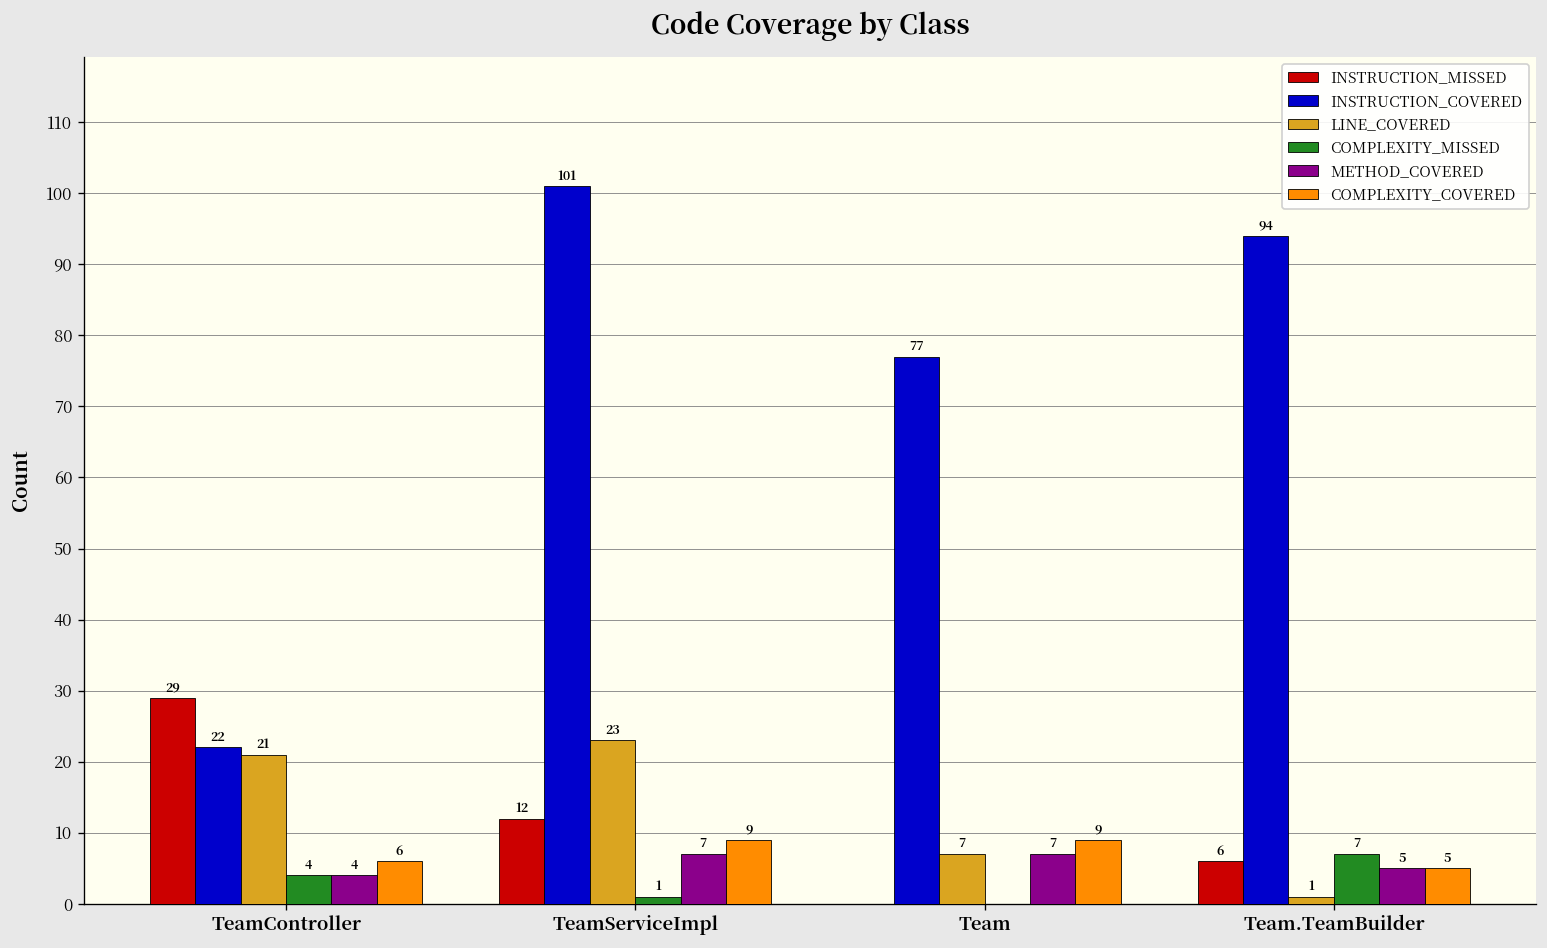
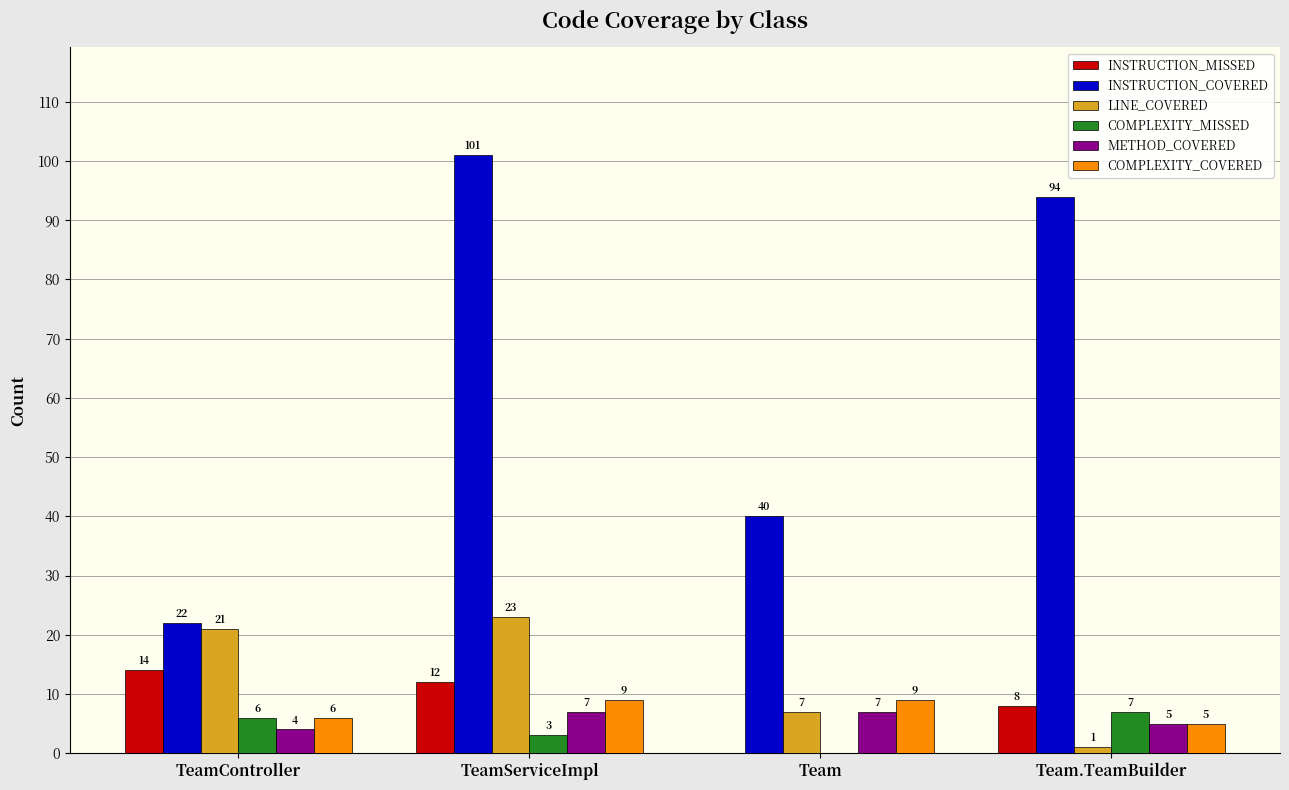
  {
    "INSTRUCTION_MISSED": {
-     "TeamController": 29,
+     "TeamController": 14,
      "TeamServiceImpl": 12,
-     "Team.TeamBuilder": 6
+     "Team.TeamBuilder": 8
    },
    "INSTRUCTION_COVERED": {
      "TeamController": 22,
      "TeamServiceImpl": 101,
-     "Team": 77,
+     "Team": 40,
      "Team.TeamBuilder": 94
    },
    "COMPLEXITY_MISSED": {
-     "TeamController": 4,
-     "TeamServiceImpl": 1,
+     "TeamController": 6,
+     "TeamServiceImpl": 3,
      "Team.TeamBuilder": 7
    },
    "METHOD_COVERED": {
      "TeamController": 4,
      "TeamServiceImpl": 7,
      "Team": 7,
      "Team.TeamBuilder": 5
    }
  }
